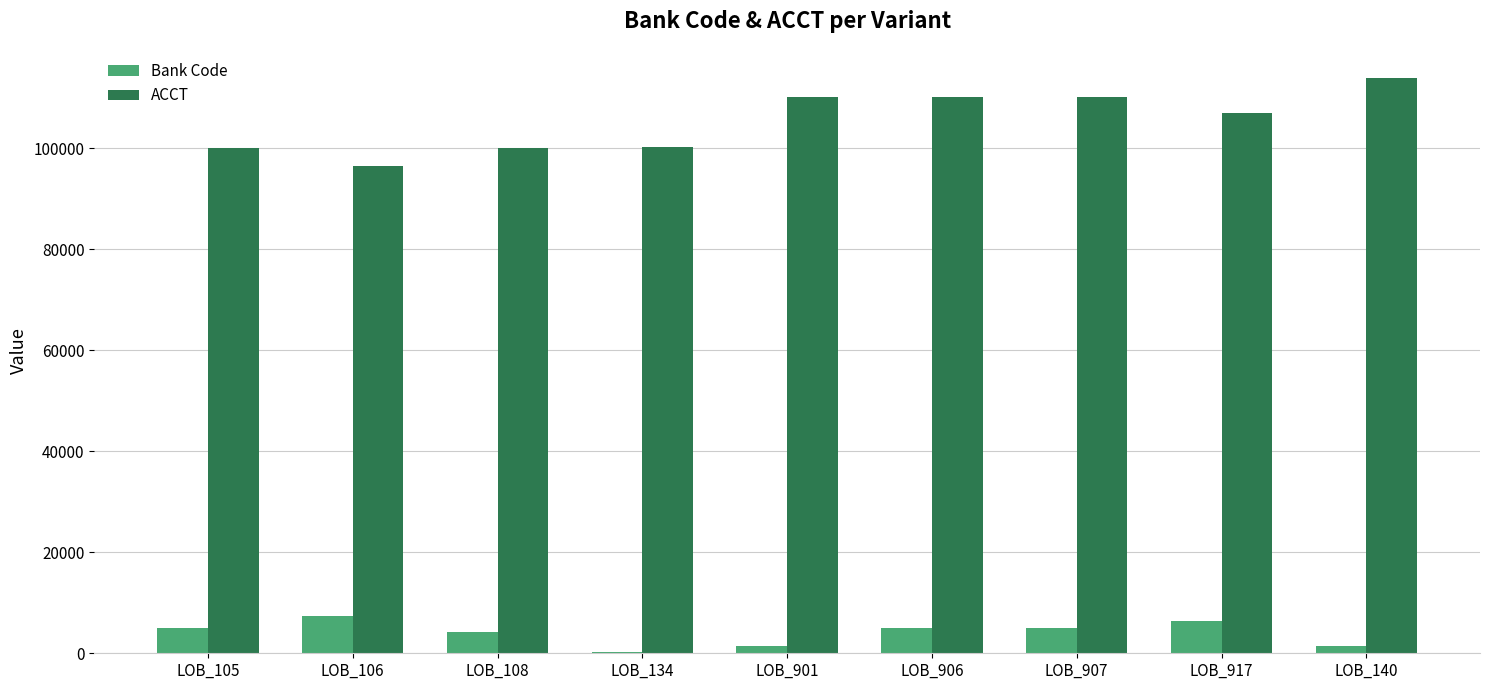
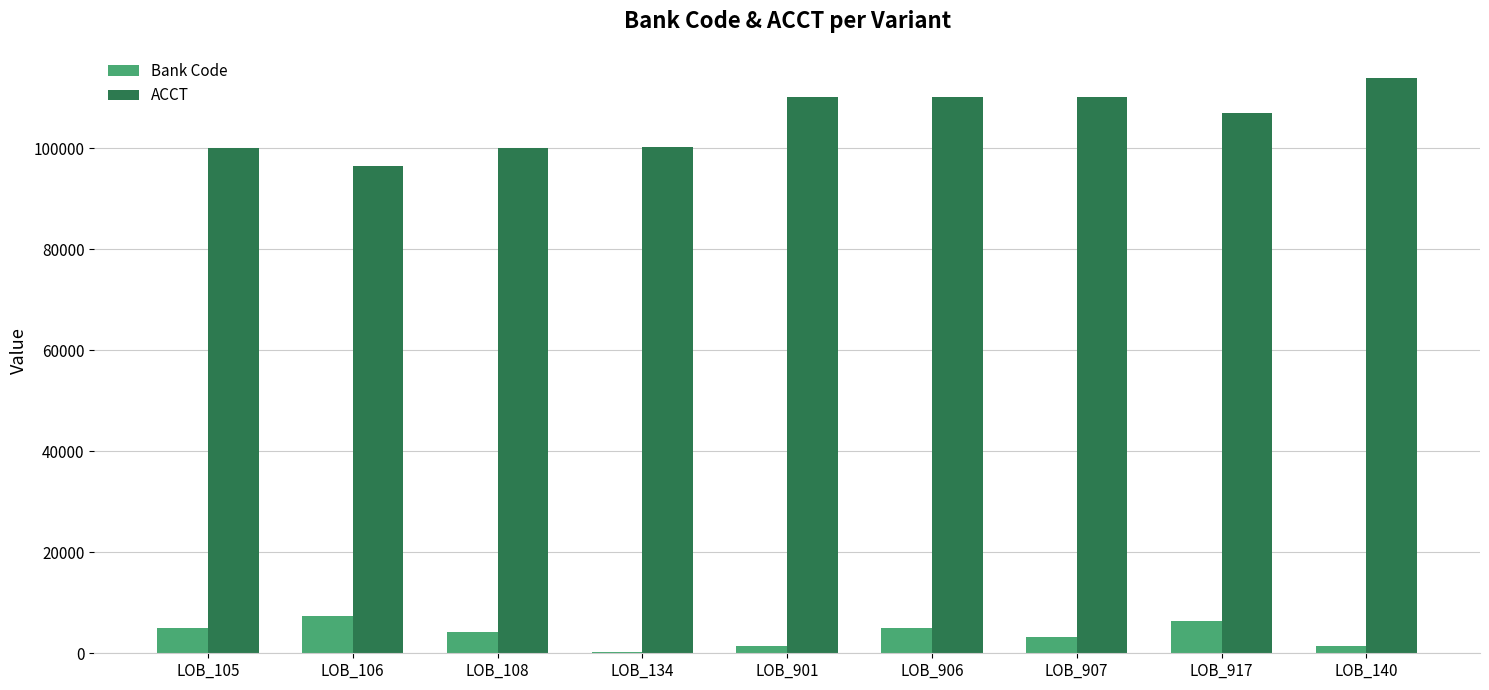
  {
    "Bank Code": {
      "LOB_105": 5000,
      "LOB_106": 7000,
      "LOB_108": 4000,
      "LOB_901": 1000,
      "LOB_906": 5000,
-     "LOB_907": 5000,
+     "LOB_907": 3000,
      "LOB_917": 6000,
      "LOB_140": 2000
    },
    "ACCT": {
      "LOB_105": 100000,
      "LOB_106": 97000,
      "LOB_108": 100000,
      "LOB_134": 100000,
      "LOB_901": 110000,
      "LOB_906": 110000,
      "LOB_907": 110000,
      "LOB_917": 107000,
      "LOB_140": 114000
    }
  }
